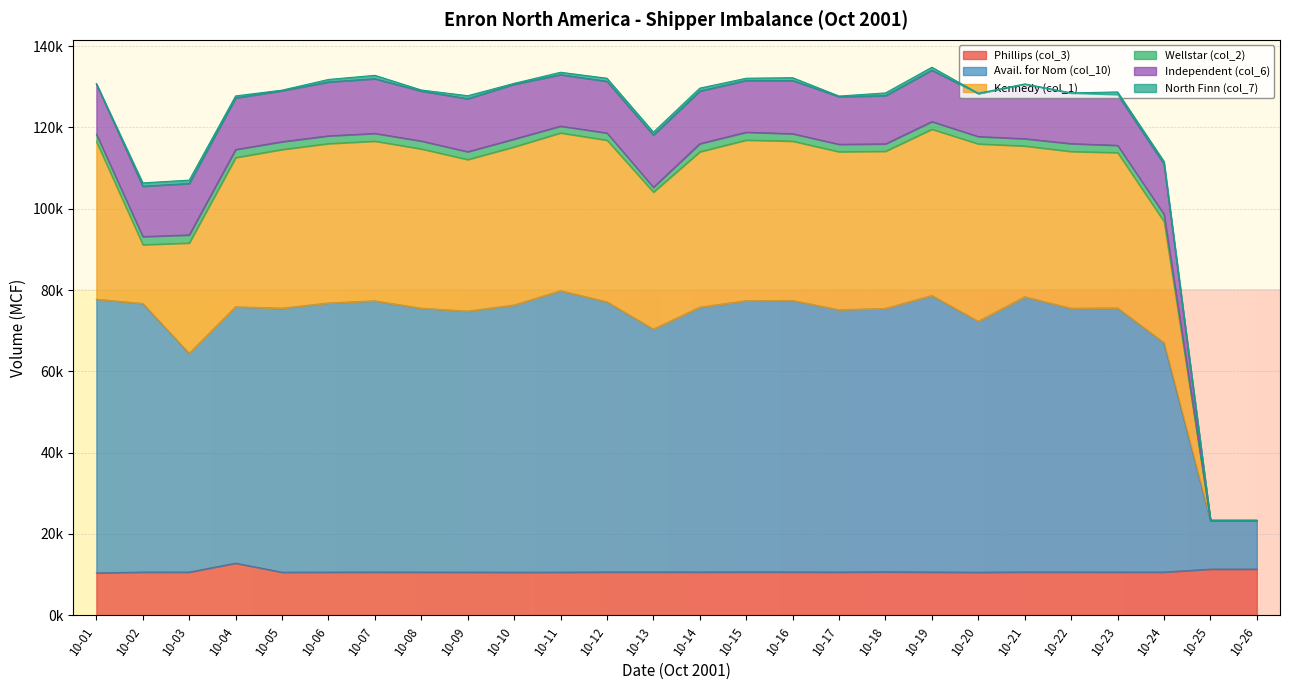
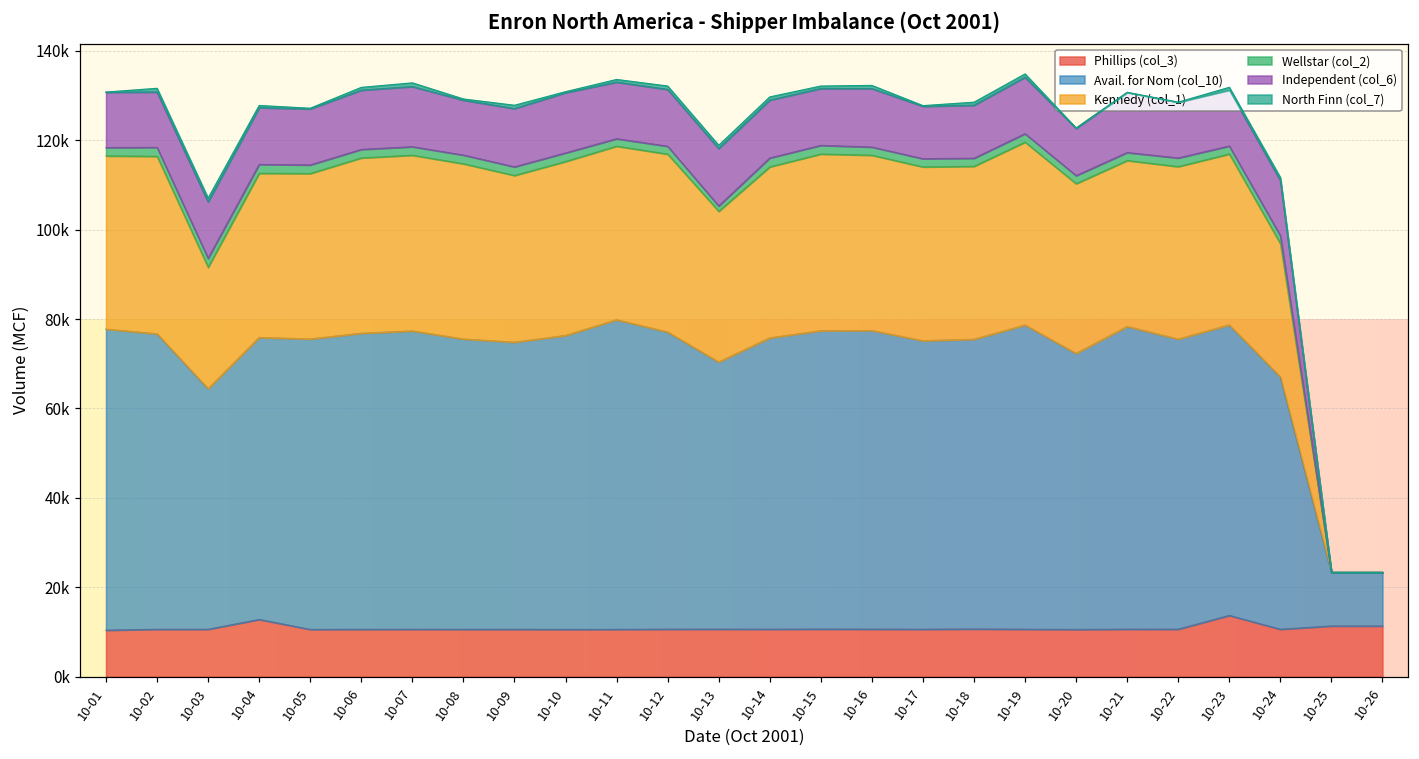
  {
    "Phillips (col_3)": {
      "10-01": 10000,
      "10-02": 11000,
      "10-03": 11000,
      "10-04": 13000,
      "10-05": 11000,
      "10-06": 11000,
      "10-07": 11000,
      "10-08": 11000,
      "10-09": 11000,
      "10-10": 11000,
      "10-11": 11000,
      "10-12": 11000,
      "10-13": 11000,
      "10-14": 11000,
      "10-15": 11000,
      "10-16": 11000,
      "10-17": 11000,
      "10-18": 11000,
      "10-19": 11000,
      "10-20": 11000,
      "10-21": 11000,
      "10-22": 11000,
-     "10-23": 11000,
+     "10-23": 14000,
      "10-24": 11000,
      "10-25": 11000,
      "10-26": 11000
    },
    "Avail. for Nom (col_10)": {
      "10-01": 67000,
      "10-02": 66000,
      "10-03": 54000,
      "10-04": 63000,
      "10-05": 65000,
      "10-06": 66000,
      "10-07": 67000,
      "10-08": 65000,
      "10-09": 64000,
      "10-10": 66000,
      "10-11": 69000,
      "10-12": 66000,
      "10-13": 60000,
      "10-14": 65000,
      "10-15": 67000,
      "10-16": 67000,
      "10-17": 65000,
      "10-18": 65000,
      "10-19": 68000,
      "10-20": 62000,
      "10-21": 68000,
      "10-22": 65000,
      "10-23": 65000,
      "10-24": 56000
    },
    "Kennedy (col_1)": {
      "10-01": 39000,
-     "10-02": 14000,
+     "10-02": 40000,
      "10-03": 27000,
      "10-04": 37000,
-     "10-05": 39000,
+     "10-05": 37000,
      "10-06": 39000,
      "10-07": 39000,
      "10-08": 39000,
      "10-09": 37000,
      "10-10": 39000,
      "10-11": 39000,
      "10-12": 40000,
      "10-13": 34000,
      "10-14": 38000,
      "10-15": 40000,
      "10-16": 39000,
      "10-17": 39000,
      "10-18": 39000,
      "10-19": 41000,
-     "10-20": 44000,
+     "10-20": 38000,
      "10-21": 37000,
      "10-22": 39000,
      "10-23": 38000,
      "10-24": 30000
    },
    "Independent (col_6)": {
      "10-02": 12000,
      "10-03": 13000,
      "10-07": 13000,
      "10-09": 13000,
      "10-12": 13000,
      "10-13": 13000,
      "10-14": 13000,
      "10-16": 13000,
      "10-18": 12000,
      "10-19": 13000,
      "10-24": 12000
    }
  }
